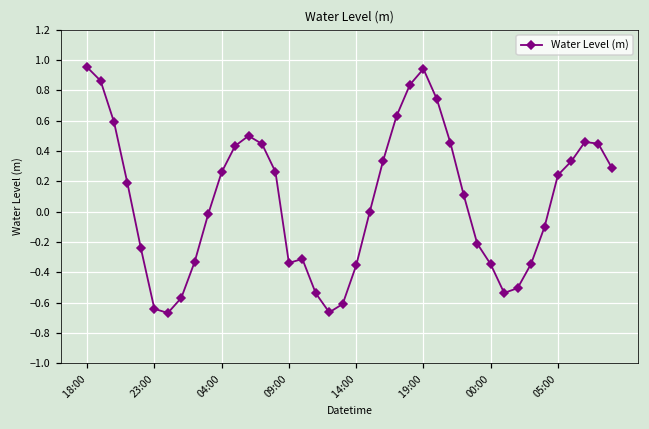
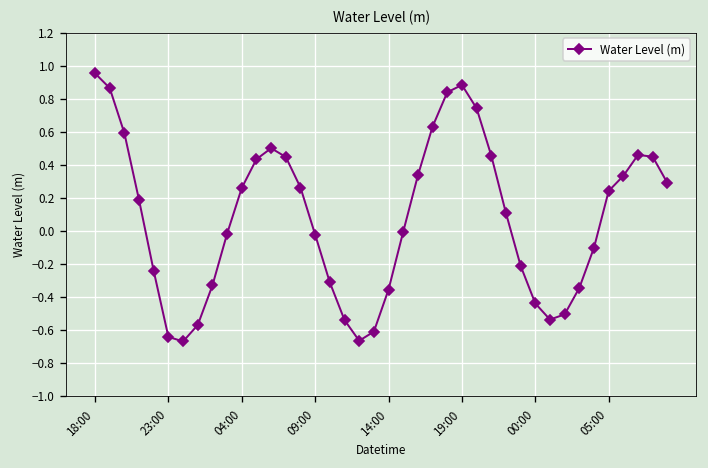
  {
    "18:00": 0.95,
    "23:00": -0.64,
    "04:00": 0.26,
-   "09:00": -0.34,
+   "09:00": -0.02,
    "14:00": -0.35,
-   "19:00": 0.94,
-   "00:00": -0.35,
+   "19:00": 0.88,
+   "00:00": -0.44,
    "05:00": 0.24
  }
